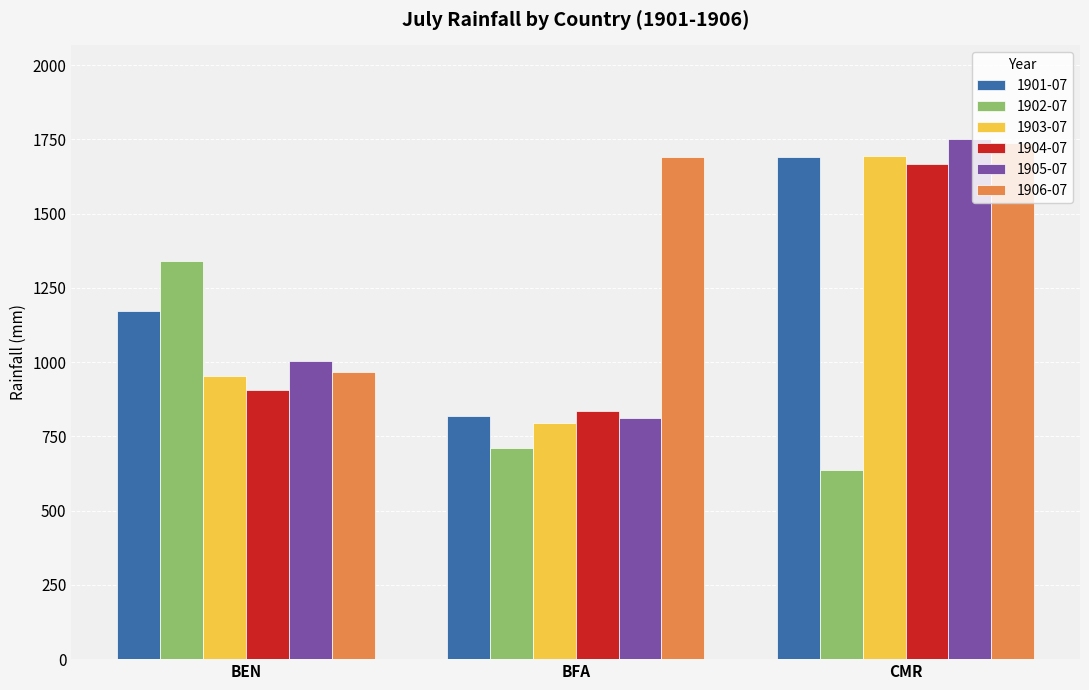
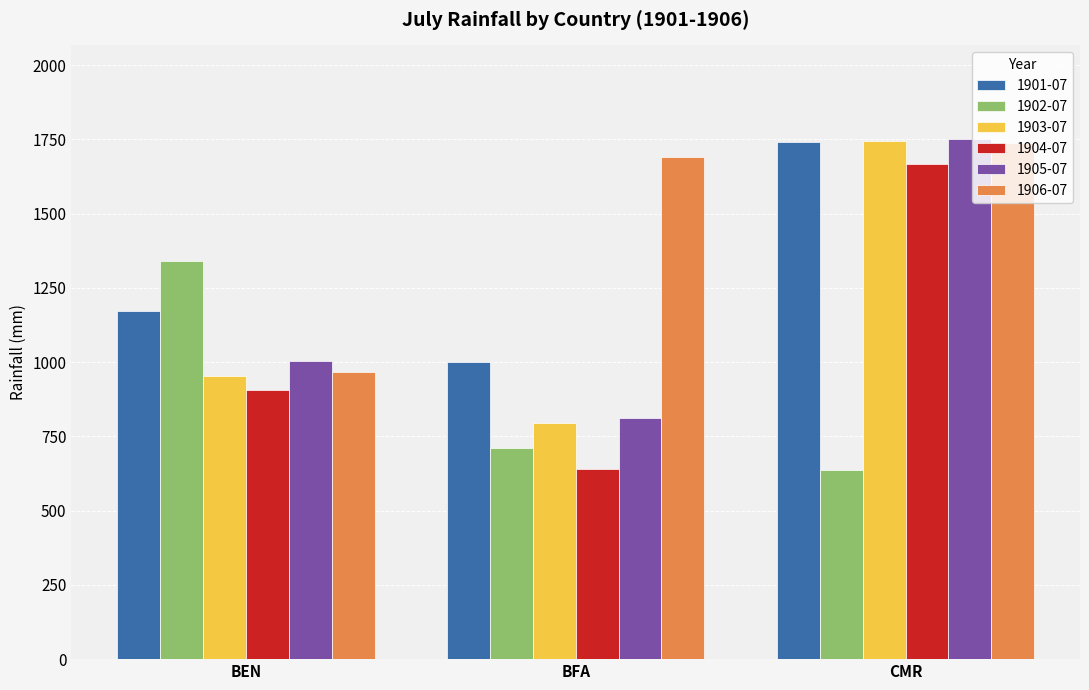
  {
    "1901-07": {
      "BEN": 1170,
-     "BFA": 820,
-     "CMR": 1690
+     "BFA": 1000,
+     "CMR": 1740
    },
    "1902-07": {
      "BEN": 1340,
      "BFA": 710,
      "CMR": 640
    },
    "1903-07": {
      "BEN": 950,
      "BFA": 790,
-     "CMR": 1690
+     "CMR": 1740
    },
    "1904-07": {
      "BEN": 910,
-     "BFA": 840,
+     "BFA": 640,
      "CMR": 1670
    },
    "1905-07": {
      "BEN": 1010,
      "BFA": 810,
      "CMR": 1750
    },
    "1906-07": {
      "BEN": 970,
      "BFA": 1690
    }
  }
